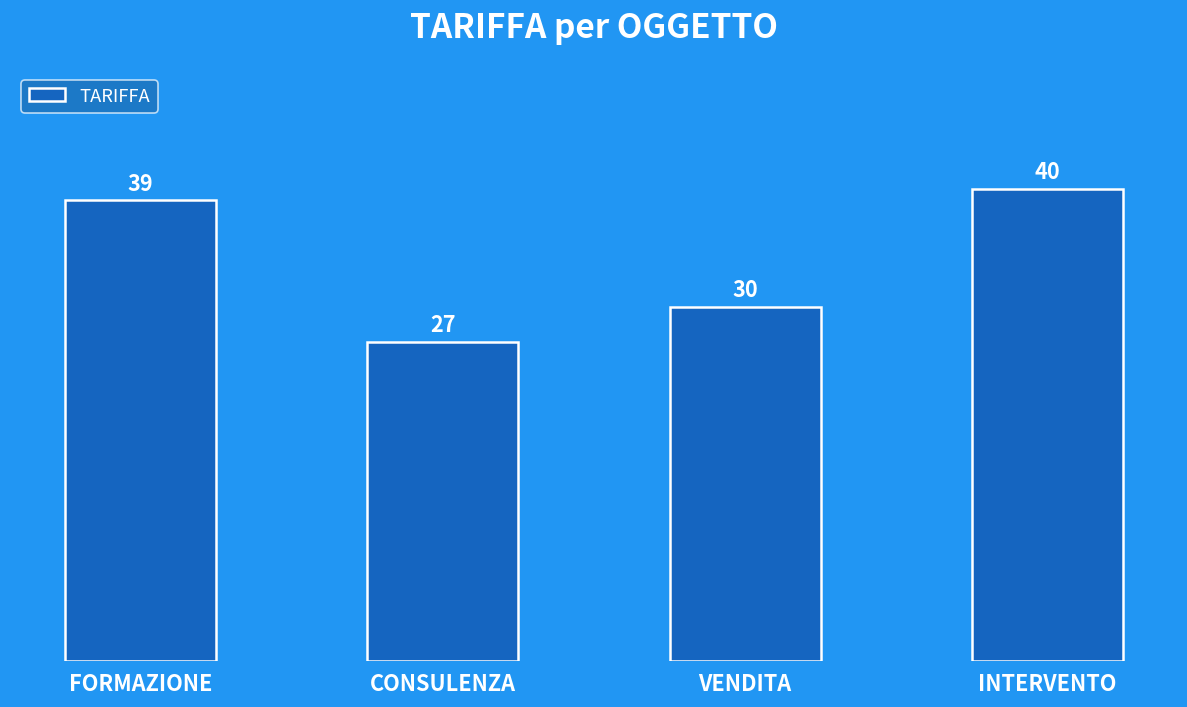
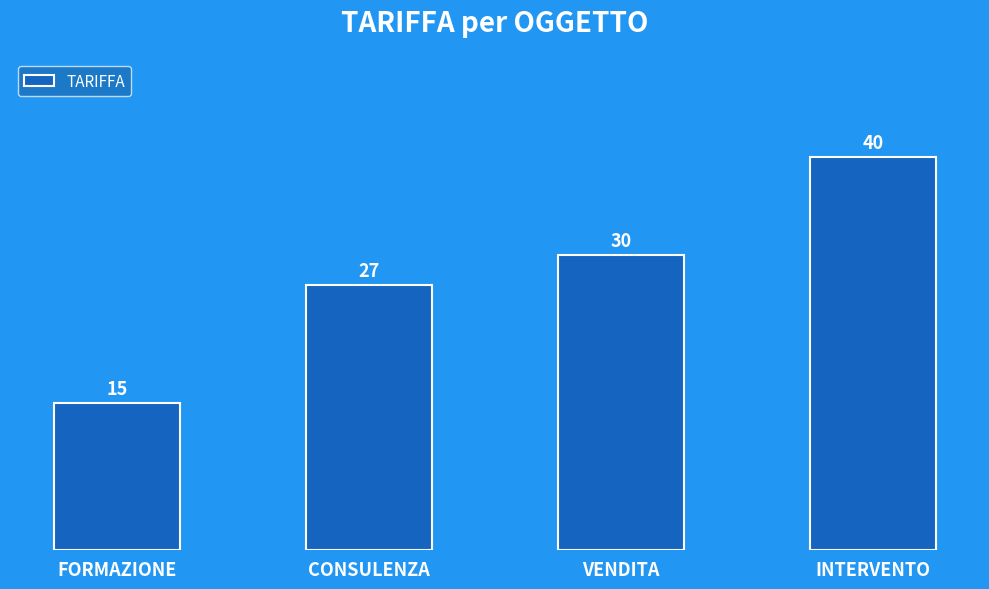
  {
-   "FORMAZIONE": 39,
+   "FORMAZIONE": 15,
    "CONSULENZA": 27,
    "VENDITA": 30,
    "INTERVENTO": 40
  }
